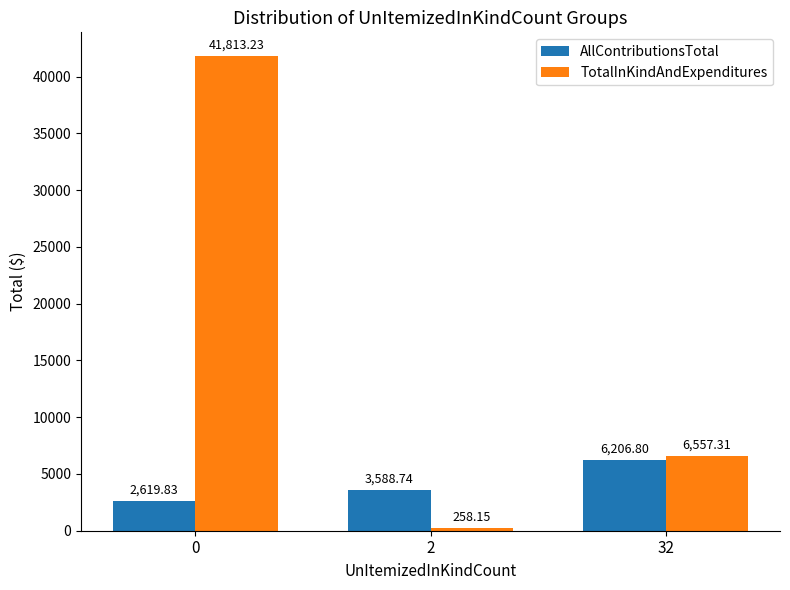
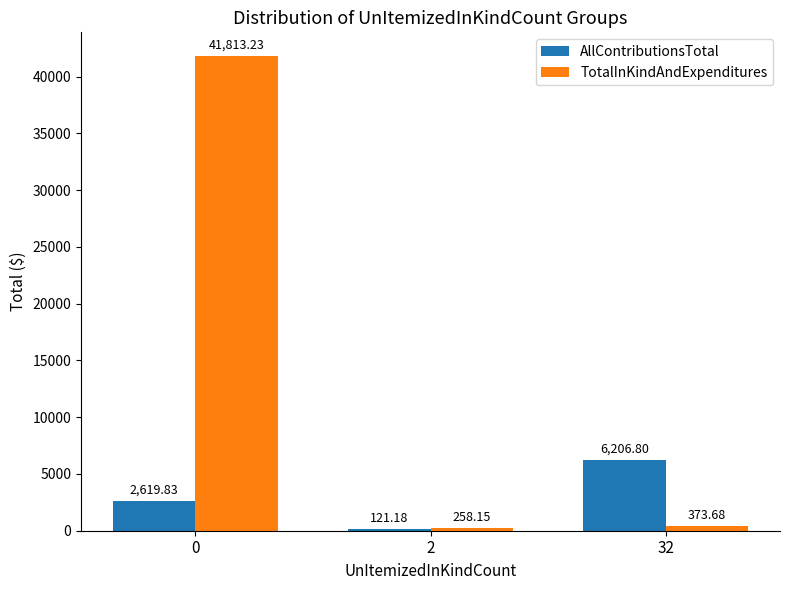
  {
    "AllContributionsTotal": {
      "0": "2,619.83",
-     "2": "3,588.74",
+     "2": "121.18",
      "32": "6,206.80"
    },
    "TotalInKindAndExpenditures": {
      "0": "41,813.23",
      "2": "258.15",
-     "32": "6,557.31"
+     "32": "373.68"
    }
  }
